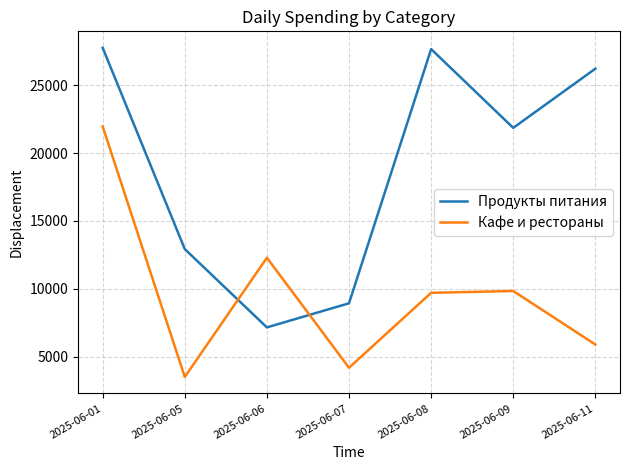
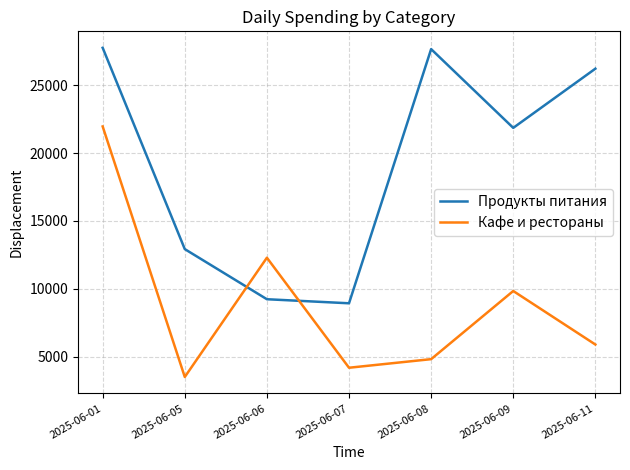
  {
    "Продукты питания": {
      "2025-06-01": 27800,
      "2025-06-05": 12900,
-     "2025-06-06": 7200,
+     "2025-06-06": 9200,
      "2025-06-07": 8900,
      "2025-06-08": 27700,
      "2025-06-09": 21900,
      "2025-06-11": 26200
    },
    "Кафе и рестораны": {
      "2025-06-01": 22000,
      "2025-06-05": 3500,
      "2025-06-06": 12300,
      "2025-06-07": 4200,
-     "2025-06-08": 9700,
+     "2025-06-08": 4800,
      "2025-06-09": 9800,
      "2025-06-11": 5900
    }
  }
